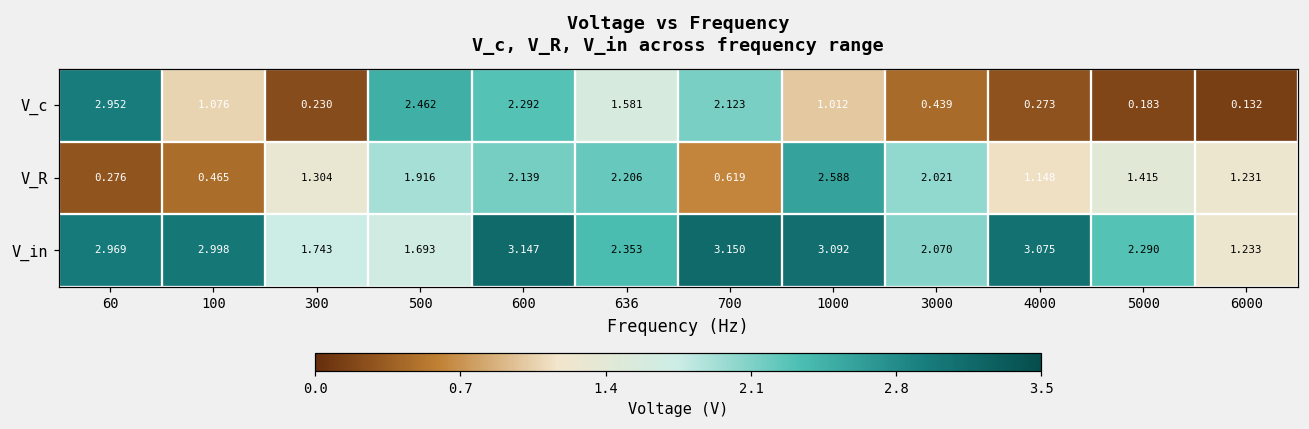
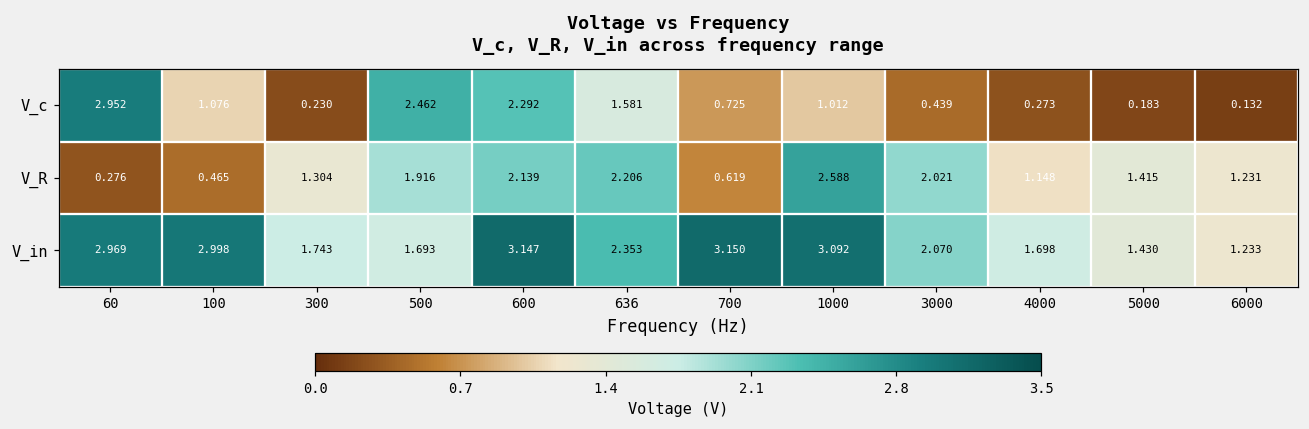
  {
    "V_c": {
      "60": 2.952,
      "100": 1.076,
      "300": 0.230,
      "500": 2.462,
      "600": 2.292,
      "636": 1.581,
-     "700": 2.123,
+     "700": 0.725,
      "1000": 1.012,
      "3000": 0.439,
      "4000": 0.273,
      "5000": 0.183,
      "6000": 0.132
    },
    "V_R": {
      "60": 0.276,
      "100": 0.465,
      "300": 1.304,
      "500": 1.916,
      "600": 2.139,
      "636": 2.206,
      "700": 0.619,
      "1000": 2.588,
      "3000": 2.021,
      "4000": 1.148,
      "5000": 1.415,
      "6000": 1.231
    },
    "V_in": {
      "60": 2.969,
      "100": 2.998,
      "300": 1.743,
      "500": 1.693,
      "600": 3.147,
      "636": 2.353,
      "700": 3.150,
      "1000": 3.092,
      "3000": 2.070,
-     "4000": 3.075,
-     "5000": 2.290,
+     "4000": 1.698,
+     "5000": 1.430,
      "6000": 1.233
    }
  }
